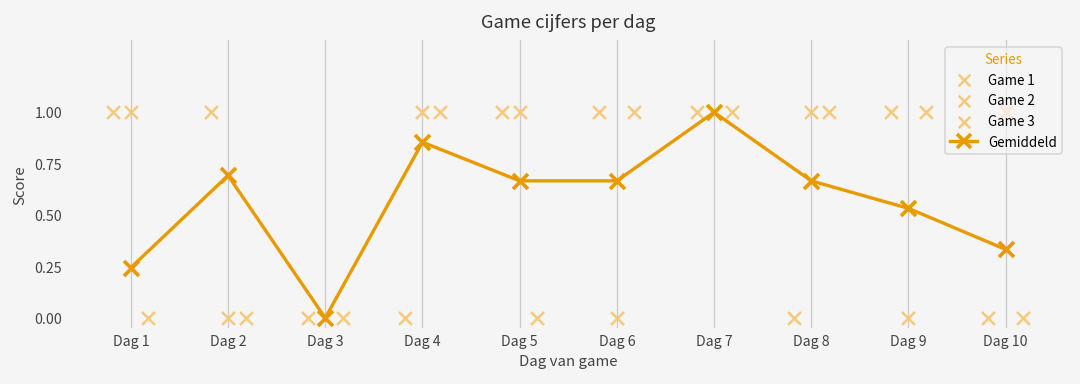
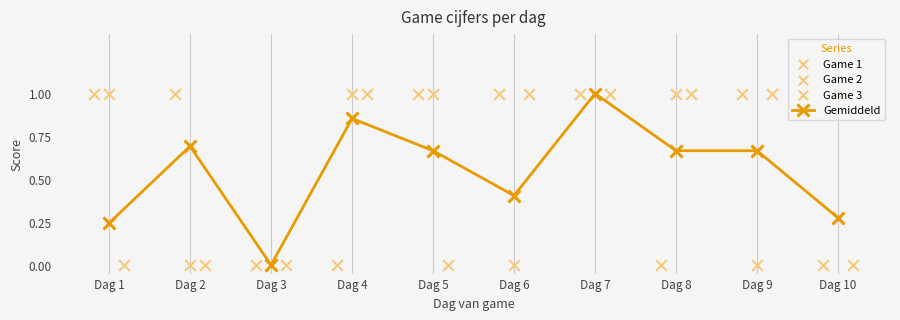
  {
    "Gemiddeld": {
      "Dag 1": 0.24,
      "Dag 2": 0.69,
      "Dag 4": 0.85,
      "Dag 5": 0.67,
-     "Dag 6": 0.67,
+     "Dag 6": 0.40,
      "Dag 8": 0.67,
-     "Dag 9": 0.53,
-     "Dag 10": 0.33
+     "Dag 9": 0.67,
+     "Dag 10": 0.27
    }
  }
